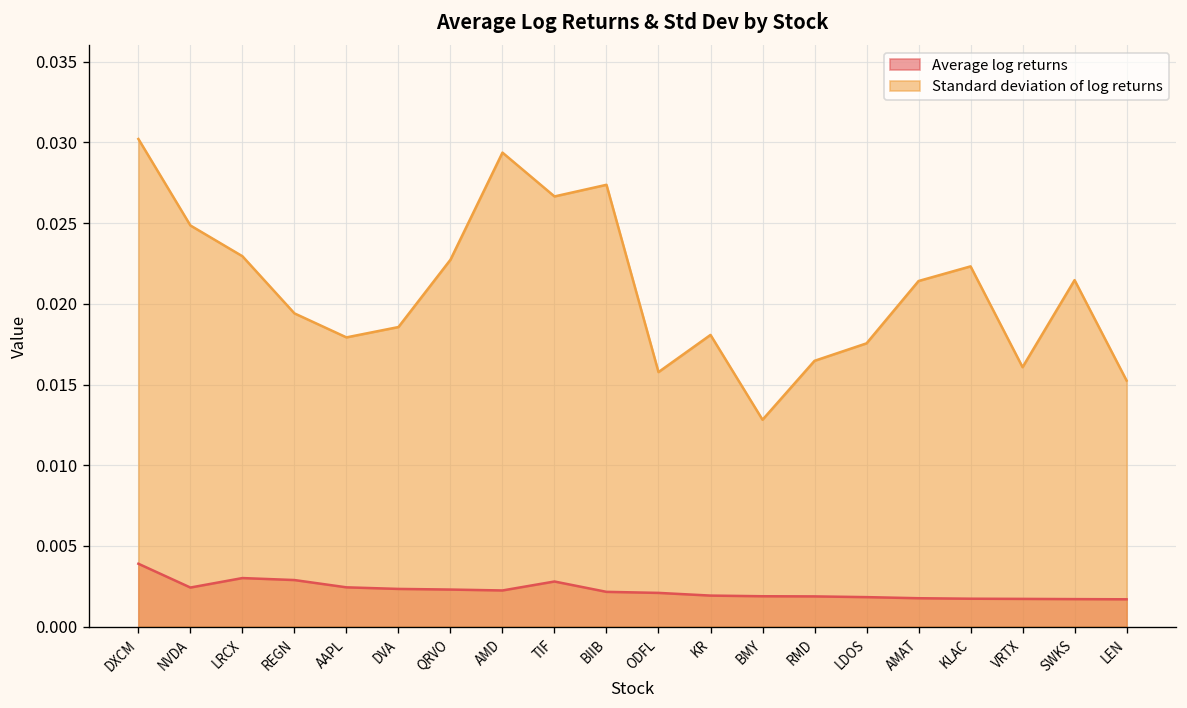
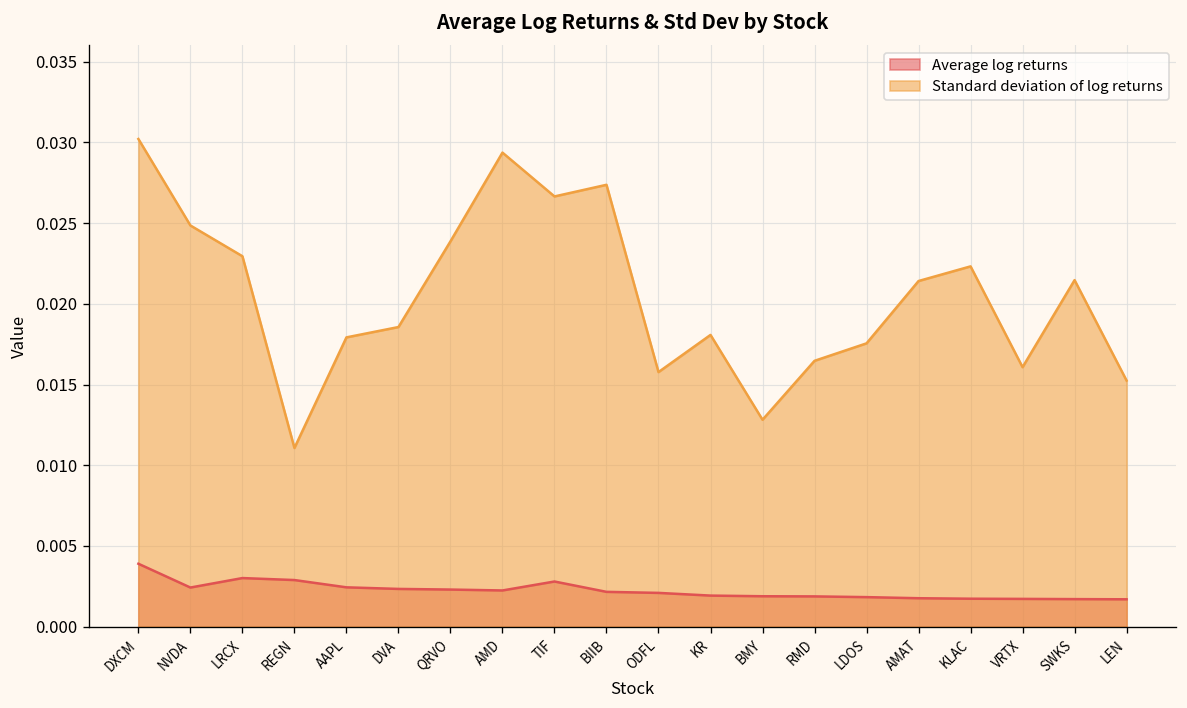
  {
    "Average log returns": {
      "DXCM": 0.0039,
      "NVDA": 0.0024,
      "LRCX": 0.0030,
      "REGN": 0.0029,
      "AAPL": 0.0024,
      "DVA": 0.0023,
      "QRVO": 0.0023,
      "AMD": 0.0022,
      "TIF": 0.0028,
      "BIIB": 0.0022,
      "ODFL": 0.0021,
      "KR": 0.0019,
      "BMY": 0.0019,
      "RMD": 0.0019,
      "LDOS": 0.0018,
      "AMAT": 0.0018,
      "KLAC": 0.0017,
      "VRTX": 0.0017,
      "SWKS": 0.0017,
      "LEN": 0.0017
    },
    "Standard deviation of log returns": {
      "DXCM": 0.0302,
      "NVDA": 0.0249,
      "LRCX": 0.0229,
-     "REGN": 0.0194,
+     "REGN": 0.0111,
      "AAPL": 0.0179,
      "DVA": 0.0186,
-     "QRVO": 0.0227,
+     "QRVO": 0.0239,
      "AMD": 0.0294,
      "TIF": 0.0266,
      "BIIB": 0.0274,
      "ODFL": 0.0158,
      "KR": 0.0181,
      "BMY": 0.0128,
      "RMD": 0.0165,
      "LDOS": 0.0176,
      "AMAT": 0.0214,
      "KLAC": 0.0223,
      "VRTX": 0.0161,
      "SWKS": 0.0215,
      "LEN": 0.0152
    }
  }
